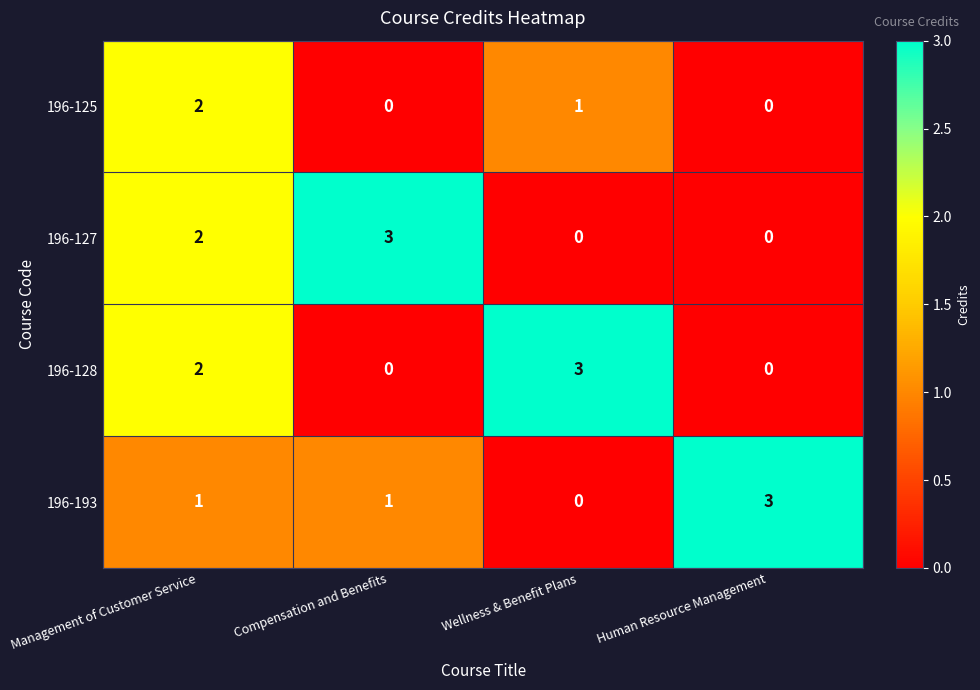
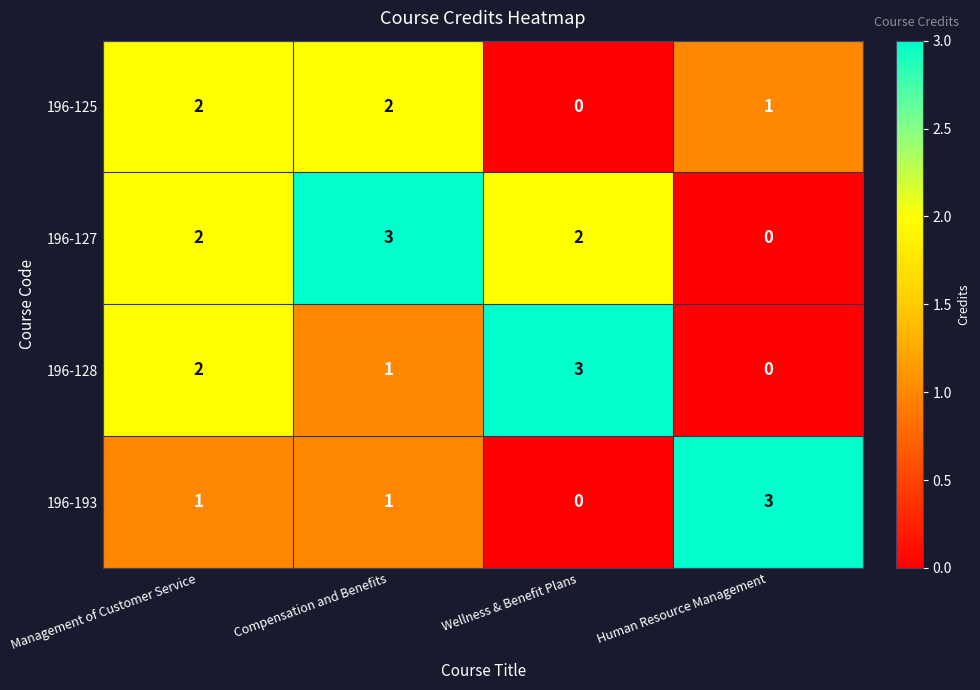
  {
    "196-125": {
      "Management of Customer Service": 2,
-     "Compensation and Benefits": 0,
-     "Wellness & Benefit Plans": 1,
-     "Human Resource Management": 0
+     "Compensation and Benefits": 2,
+     "Wellness & Benefit Plans": 0,
+     "Human Resource Management": 1
    },
    "196-127": {
      "Management of Customer Service": 2,
      "Compensation and Benefits": 3,
-     "Wellness & Benefit Plans": 0,
+     "Wellness & Benefit Plans": 2,
      "Human Resource Management": 0
    },
    "196-128": {
      "Management of Customer Service": 2,
-     "Compensation and Benefits": 0,
+     "Compensation and Benefits": 1,
      "Wellness & Benefit Plans": 3,
      "Human Resource Management": 0
    },
    "196-193": {
      "Management of Customer Service": 1,
      "Compensation and Benefits": 1,
      "Wellness & Benefit Plans": 0,
      "Human Resource Management": 3
    }
  }
